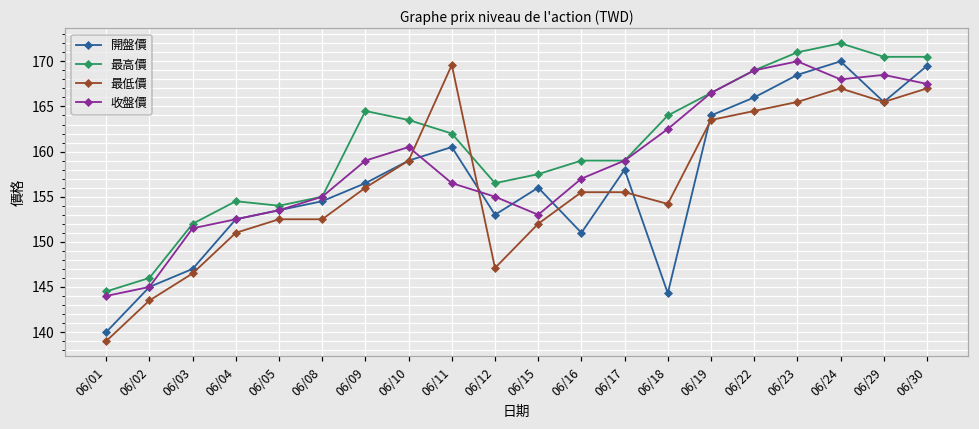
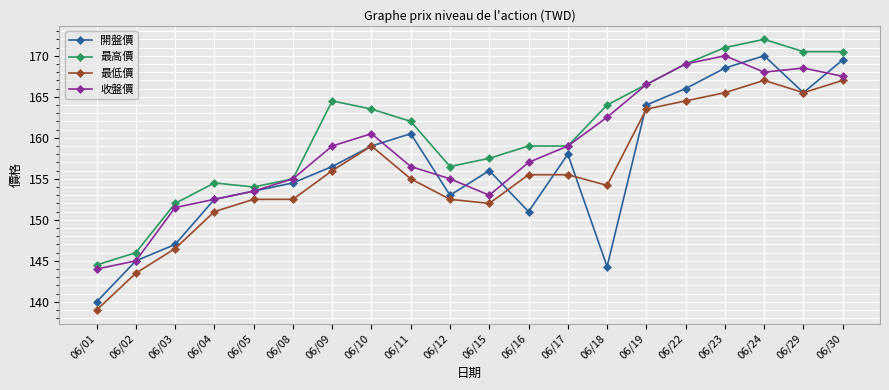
  {
    "開盤價": {
      "06/01": 140,
      "06/03": 147,
      "06/08": 155,
      "06/09": 157,
      "06/11": 161,
      "06/12": 153,
      "06/15": 156,
      "06/16": 151,
      "06/17": 158,
      "06/18": 144,
      "06/19": 164,
      "06/22": 166,
      "06/23": 169,
      "06/24": 170,
      "06/30": 170
    },
    "最高價": {
      "06/01": 145,
      "06/02": 146,
      "06/03": 152,
      "06/04": 155,
      "06/05": 154,
      "06/09": 165,
      "06/10": 164,
      "06/11": 162,
      "06/12": 157,
      "06/15": 158,
      "06/16": 159,
      "06/18": 164,
      "06/23": 171,
      "06/24": 172,
      "06/29": 171,
      "06/30": 171
    },
    "最低價": {
      "06/01": 139,
      "06/02": 144,
      "06/03": 147,
      "06/04": 151,
      "06/05": 153,
      "06/08": 153,
      "06/09": 156,
-     "06/11": 170,
-     "06/12": 147,
+     "06/11": 155,
+     "06/12": 153,
      "06/15": 152,
      "06/16": 156,
      "06/17": 156,
      "06/18": 154,
      "06/19": 164,
      "06/22": 165,
      "06/23": 166,
      "06/24": 167,
      "06/30": 167
    },
    "收盤價": {
      "06/01": 144,
      "06/03": 152,
      "06/09": 159,
      "06/10": 161,
      "06/11": 157,
      "06/12": 155,
      "06/15": 153,
      "06/16": 157,
      "06/18": 163,
      "06/23": 170,
      "06/24": 168,
      "06/29": 169,
      "06/30": 168
    }
  }
